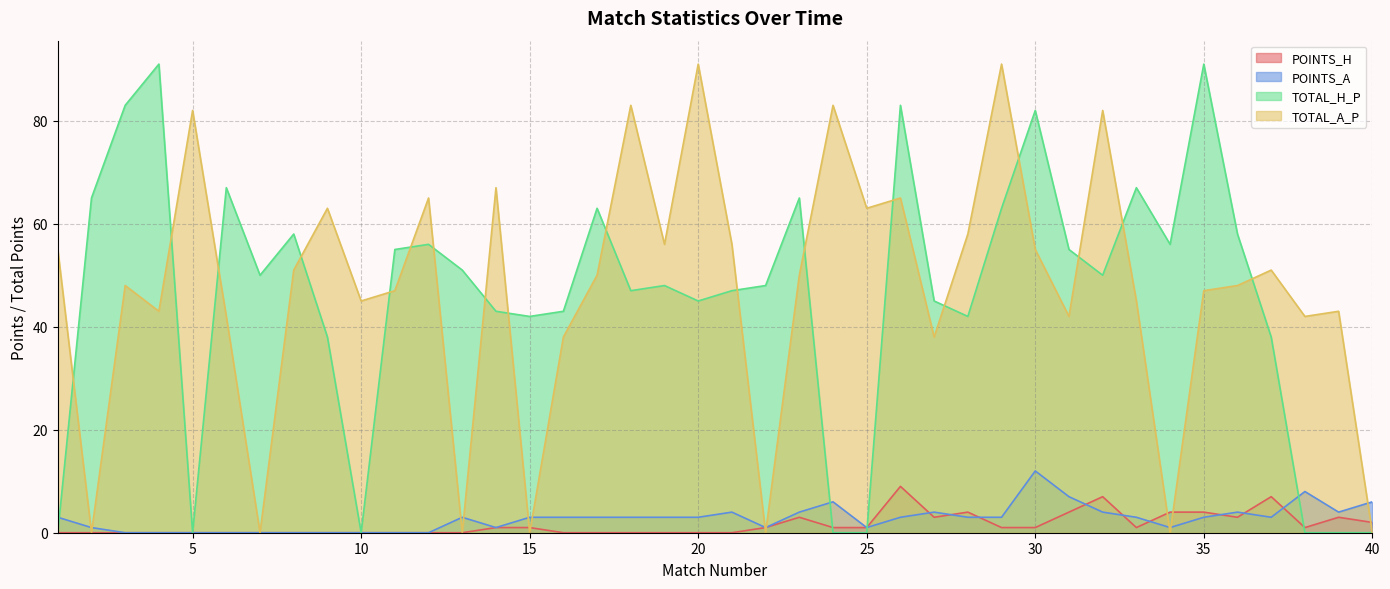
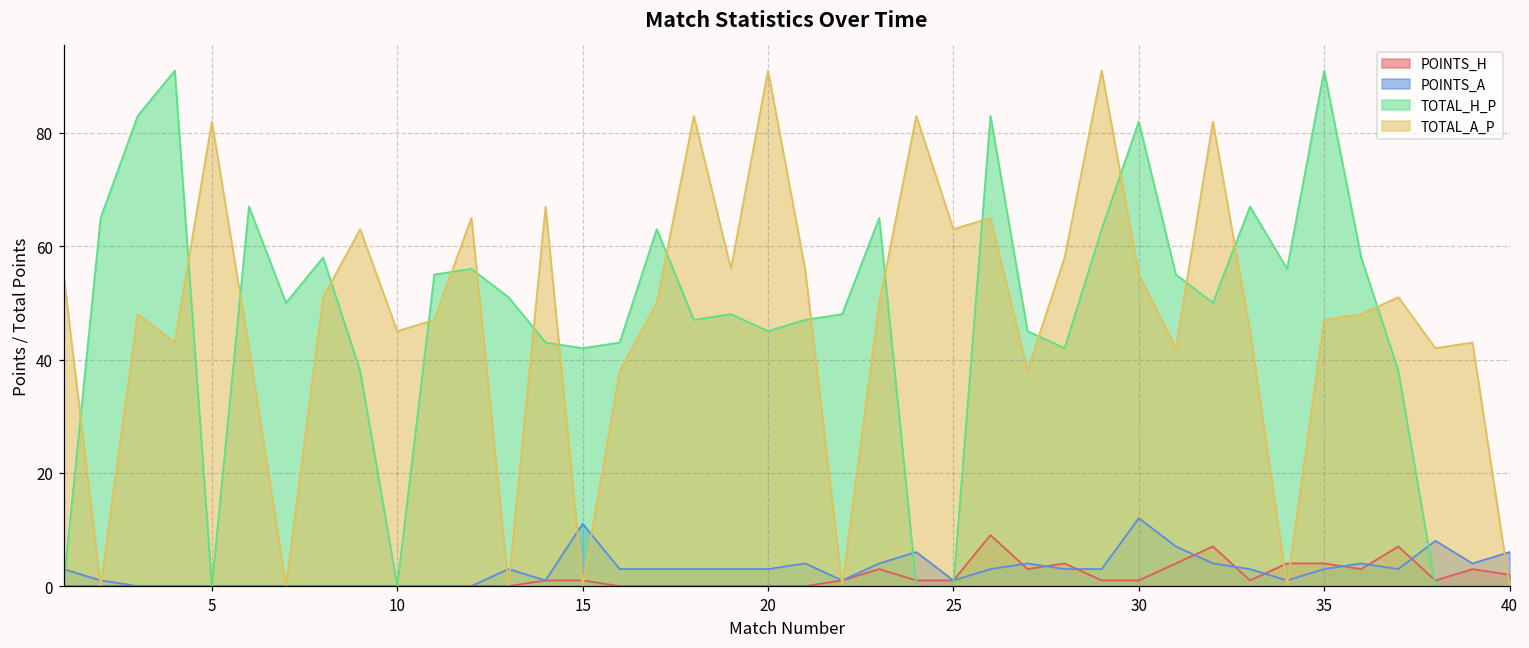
  {
    "POINTS_H": {
      "15": 1,
      "20": 0,
      "30": 1,
      "35": 4,
      "40": 2
    },
    "POINTS_A": {
-     "15": 3,
+     "15": 11,
      "20": 3,
      "30": 12,
      "35": 3,
      "40": 6
    },
    "TOTAL_H_P": {
      "15": 42,
      "20": 45,
      "25": 0,
      "30": 82,
      "35": 91
    },
    "TOTAL_A_P": {
      "5": 82,
      "10": 45,
      "15": 0,
      "20": 91,
      "25": 63,
      "30": 55,
      "35": 47
    }
  }
